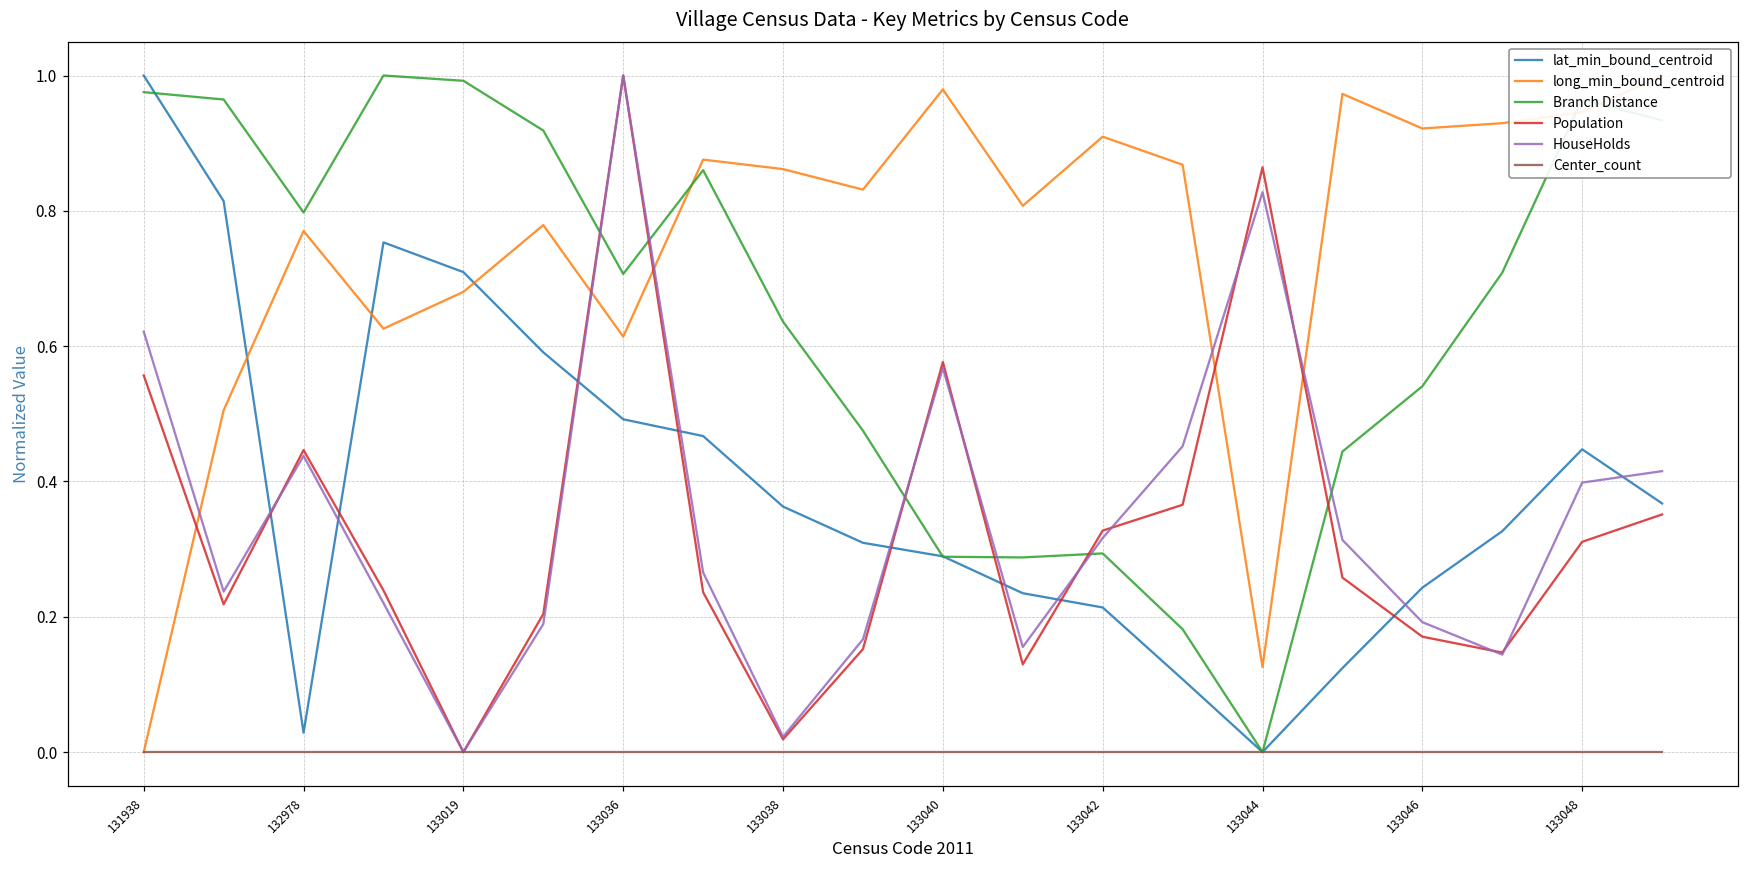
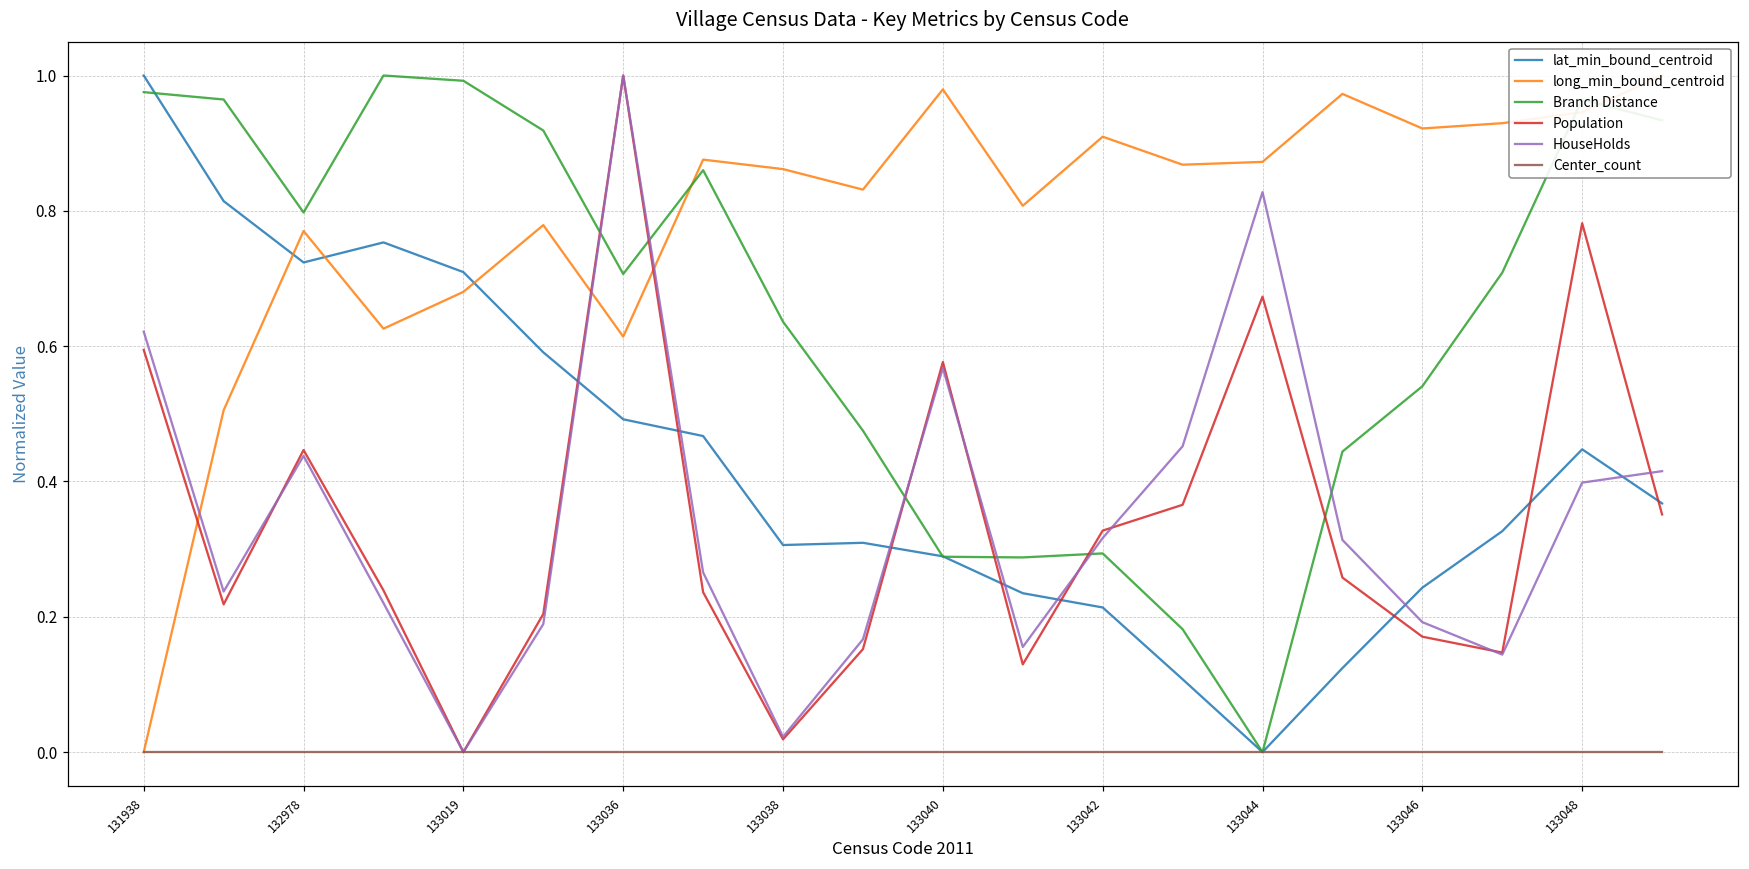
  {
    "lat_min_bound_centroid": {
      "131938": 1.00,
-     "132978": 0.03,
+     "132978": 0.72,
      "133019": 0.71,
      "133036": 0.49,
-     "133038": 0.36,
+     "133038": 0.31,
      "133042": 0.21,
      "133046": 0.24,
      "133048": 0.45
    },
    "long_min_bound_centroid": {
      "132978": 0.77,
      "133019": 0.68,
      "133036": 0.61,
      "133038": 0.86,
      "133040": 0.98,
      "133042": 0.91,
-     "133044": 0.13,
+     "133044": 0.87,
      "133046": 0.92
    },
    "Branch Distance": {
      "131938": 0.98,
      "132978": 0.80,
      "133019": 0.99,
      "133036": 0.71,
      "133038": 0.64,
      "133042": 0.29,
      "133046": 0.54
    },
    "Population": {
-     "131938": 0.56,
+     "131938": 0.59,
      "132978": 0.45,
      "133040": 0.58,
      "133042": 0.33,
-     "133044": 0.86,
+     "133044": 0.67,
      "133046": 0.17,
-     "133048": 0.31
+     "133048": 0.78
    },
    "HouseHolds": {
      "131938": 0.62,
      "132978": 0.44,
      "133040": 0.57,
      "133042": 0.32,
      "133044": 0.83,
      "133046": 0.19,
      "133048": 0.40
    },
    "Center_count": {
      "132978": 0.00,
      "133036": 0.00,
      "133038": 0.00,
      "133040": 0.00,
      "133042": 0.00,
      "133046": 0.00,
      "133048": 0.00
    }
  }
